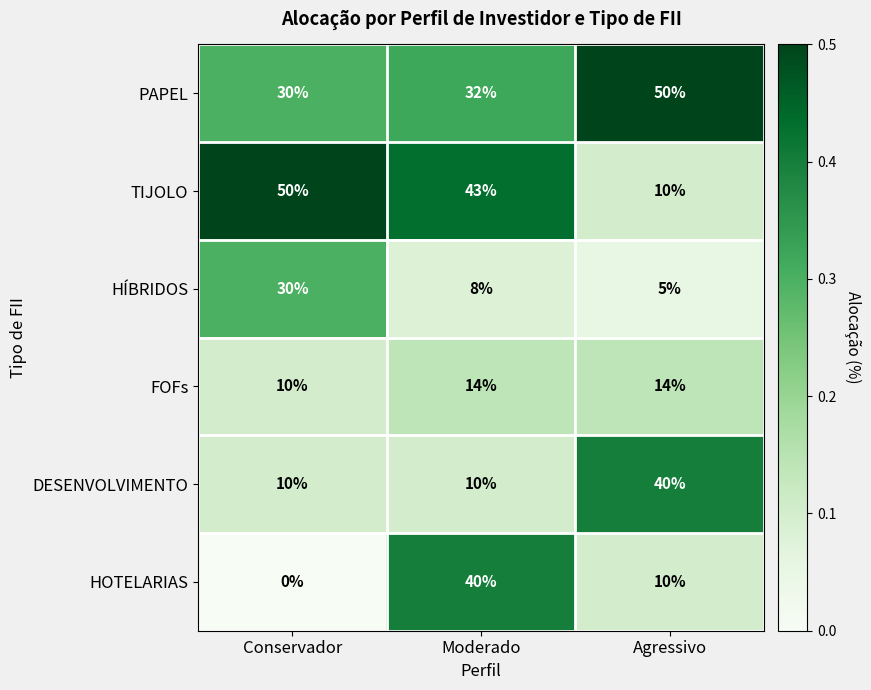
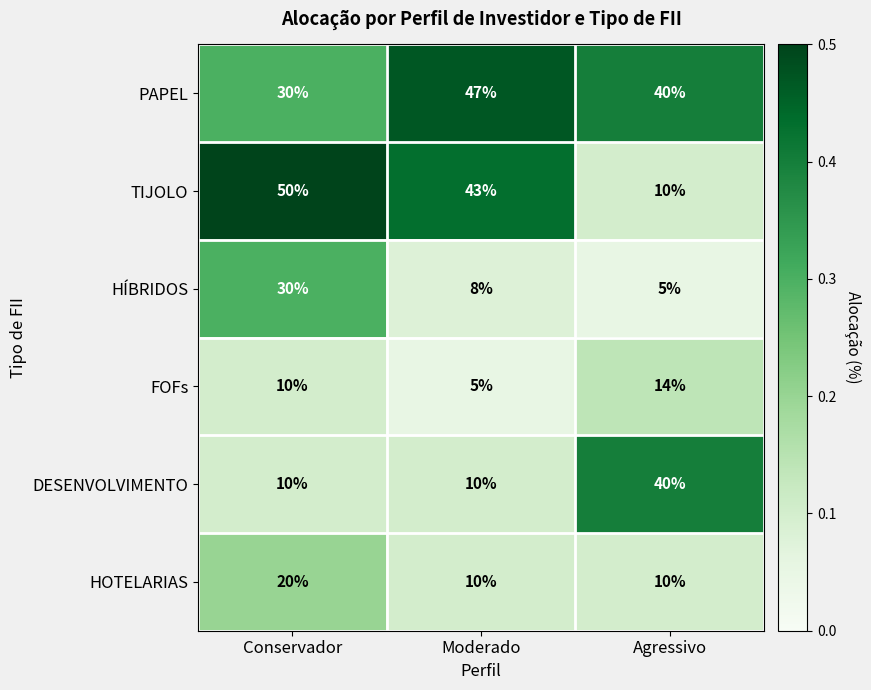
  {
    "PAPEL": {
      "Conservador": "30%",
-     "Moderado": "32%",
-     "Agressivo": "50%"
+     "Moderado": "47%",
+     "Agressivo": "40%"
    },
    "TIJOLO": {
      "Conservador": "50%",
      "Moderado": "43%",
      "Agressivo": "10%"
    },
    "HÍBRIDOS": {
      "Conservador": "30%",
      "Moderado": "8%",
      "Agressivo": "5%"
    },
    "FOFs": {
      "Conservador": "10%",
-     "Moderado": "14%",
+     "Moderado": "5%",
      "Agressivo": "14%"
    },
    "DESENVOLVIMENTO": {
      "Conservador": "10%",
      "Moderado": "10%",
      "Agressivo": "40%"
    },
    "HOTELARIAS": {
-     "Conservador": "0%",
-     "Moderado": "40%",
+     "Conservador": "20%",
+     "Moderado": "10%",
      "Agressivo": "10%"
    }
  }
